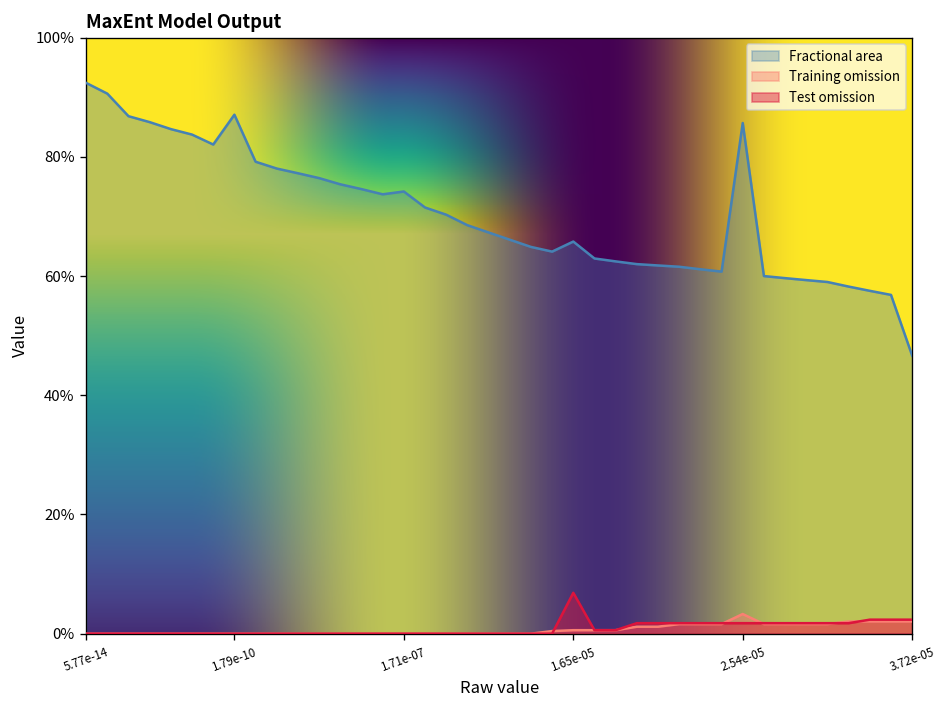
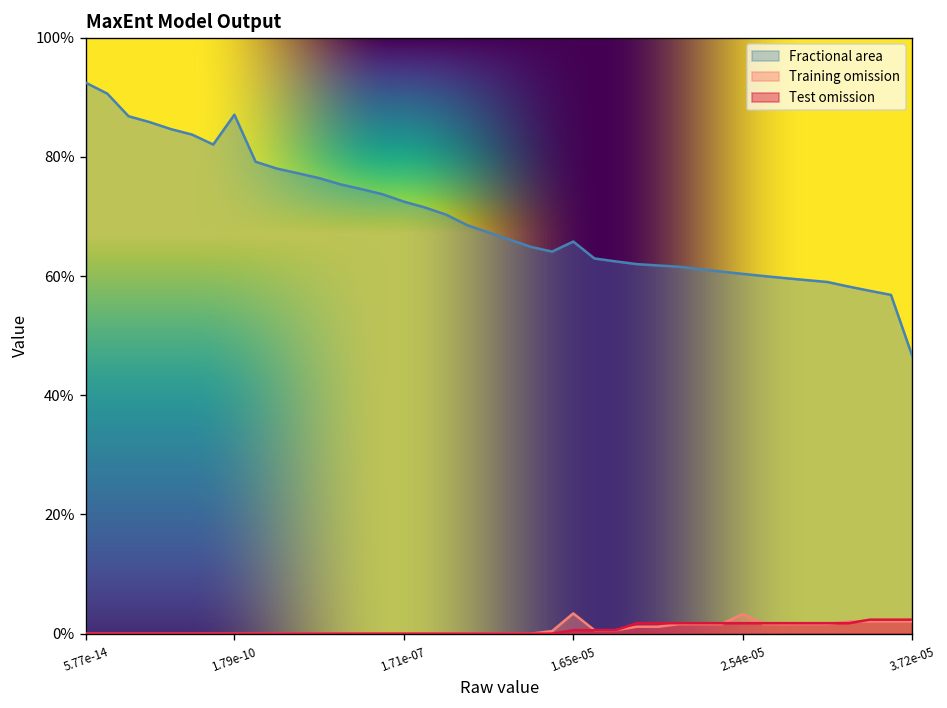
  {
    "Fractional area": {
      "5.77e-14": "92%",
      "1.79e-10": "87%",
-     "1.71e-07": "74%",
+     "1.71e-07": "72%",
      "1.65e-05": "66%",
-     "2.54e-05": "86%",
+     "2.54e-05": "60%",
      "3.72e-05": "47%"
    },
    "Training omission": {
-     "1.65e-05": "1%",
+     "1.65e-05": "3%",
      "2.54e-05": "3%"
    },
    "Test omission": {
-     "1.65e-05": "7%",
+     "1.65e-05": "1%",
      "2.54e-05": "2%"
    }
  }
